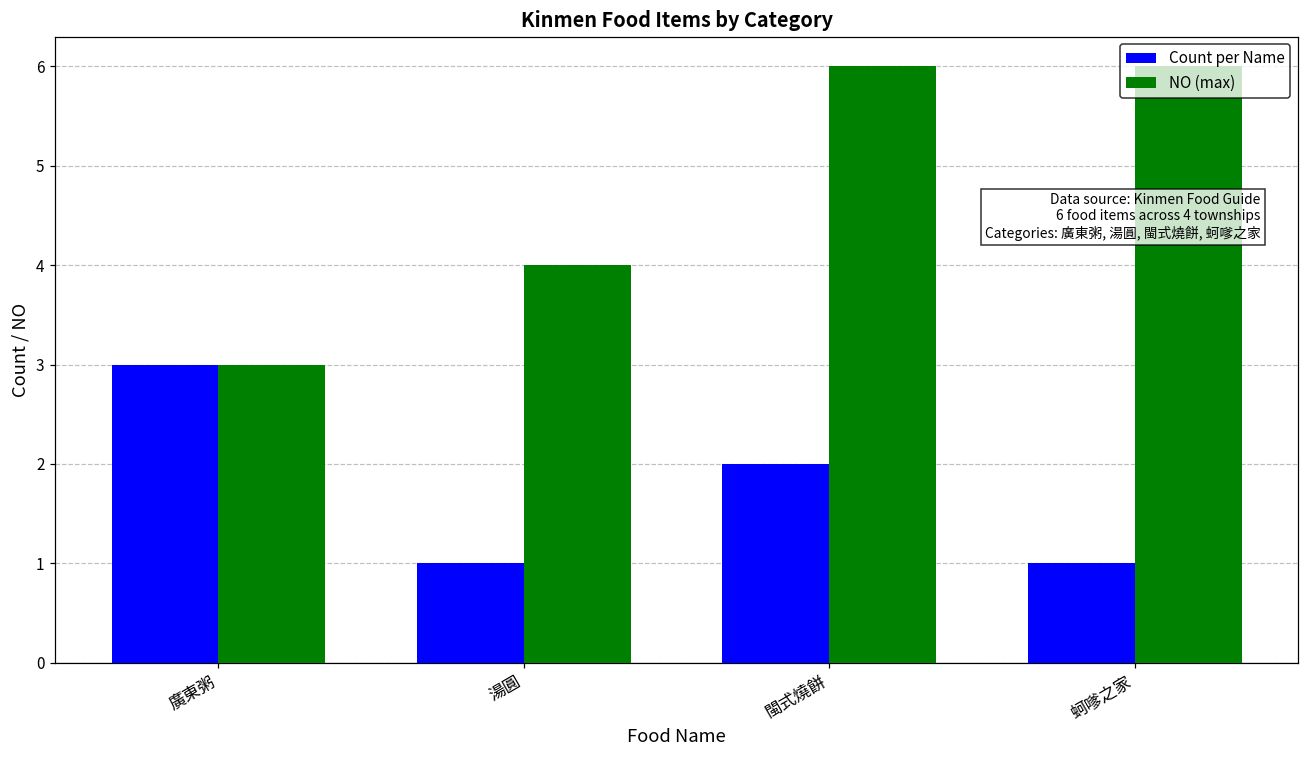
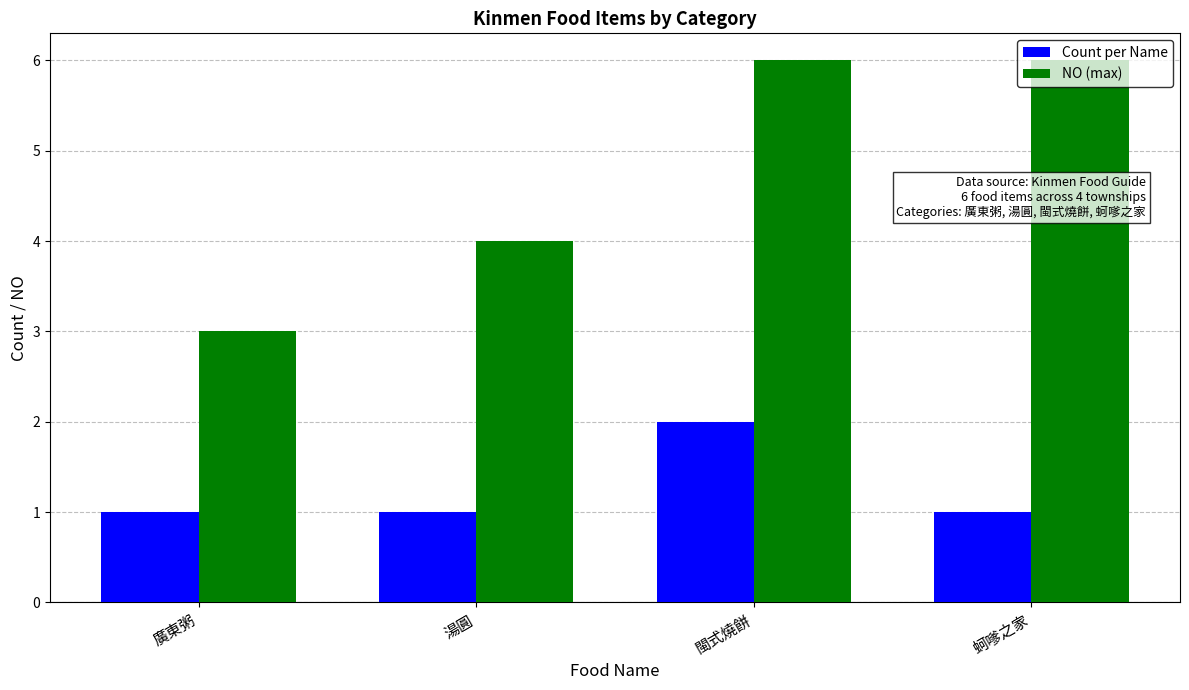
  {
    "Count per Name": {
-     "廣東粥": 3,
+     "廣東粥": 1,
      "湯圓": 1,
      "閩式燒餅": 2,
      "蚵嗲之家": 1
    },
    "NO (max)": {
      "廣東粥": 3,
      "湯圓": 4,
      "閩式燒餅": 6
    }
  }
